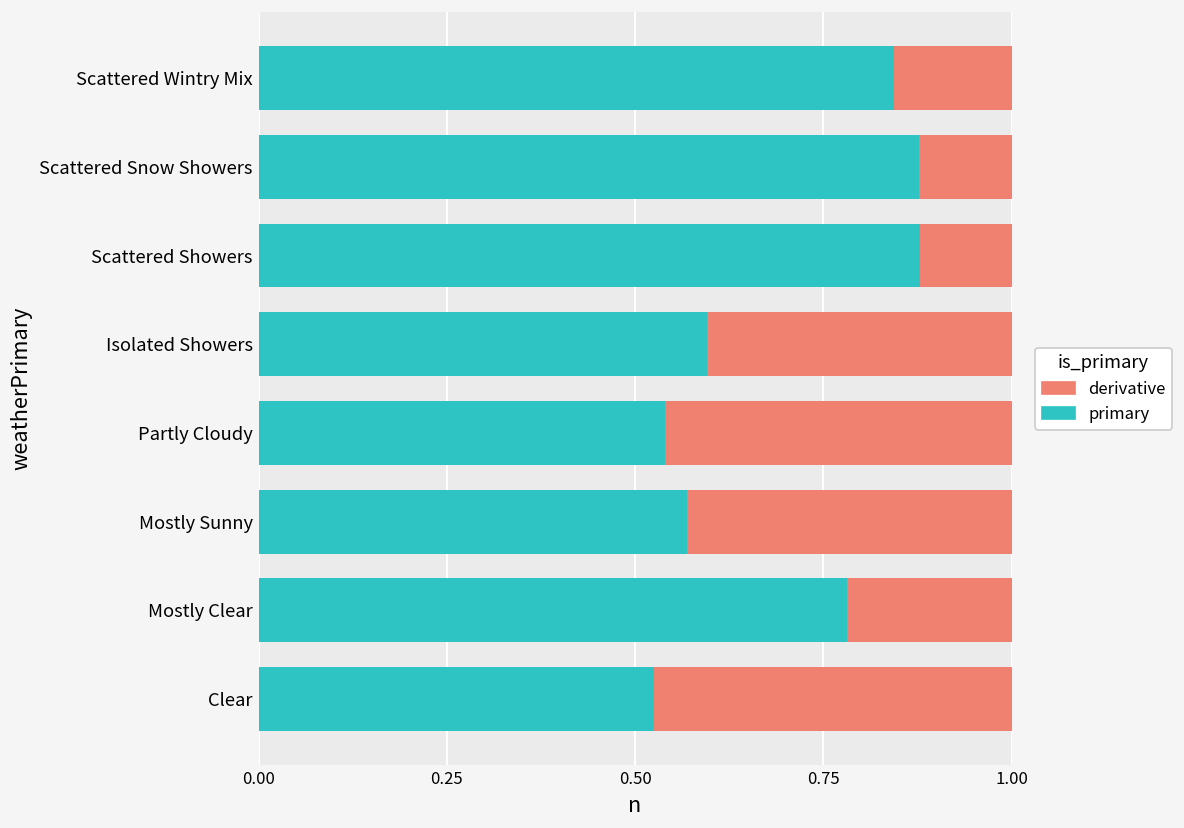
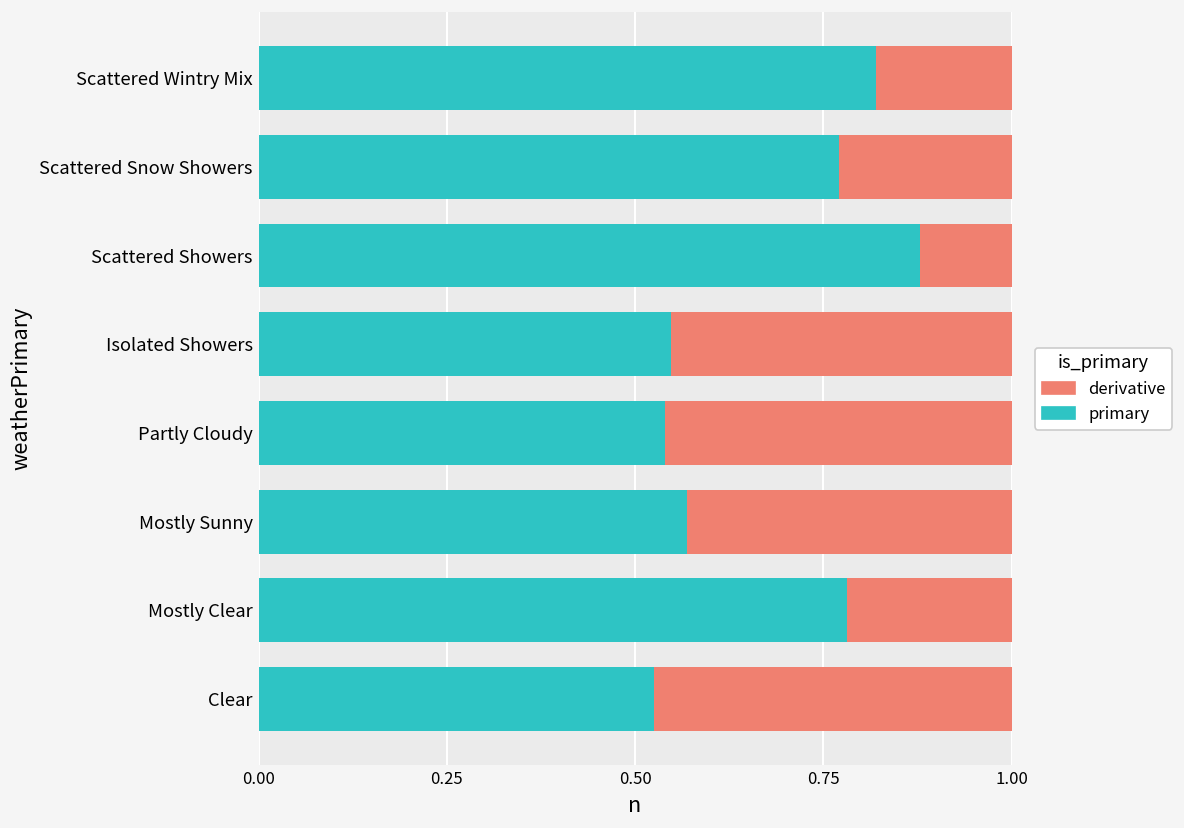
  {
    "derivative": {
      "Scattered Wintry Mix": 1.00,
      "Scattered Snow Showers": 1.00,
      "Scattered Showers": 1.00,
      "Isolated Showers": 1.00,
      "Partly Cloudy": 1.00,
      "Mostly Sunny": 1.00,
      "Mostly Clear": 1.00,
      "Clear": 1.00
    },
    "primary": {
-     "Scattered Wintry Mix": 0.84,
-     "Scattered Snow Showers": 0.88,
-     "Isolated Showers": 0.60
+     "Scattered Wintry Mix": 0.82,
+     "Scattered Snow Showers": 0.77,
+     "Isolated Showers": 0.55
    }
  }
